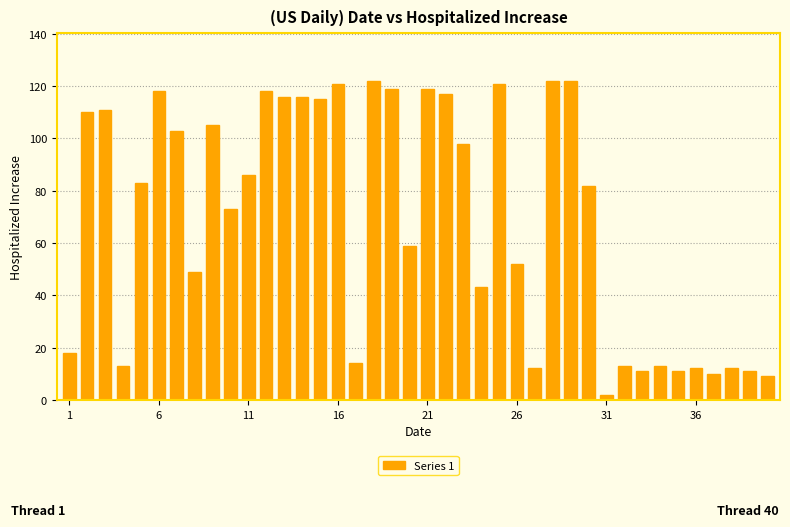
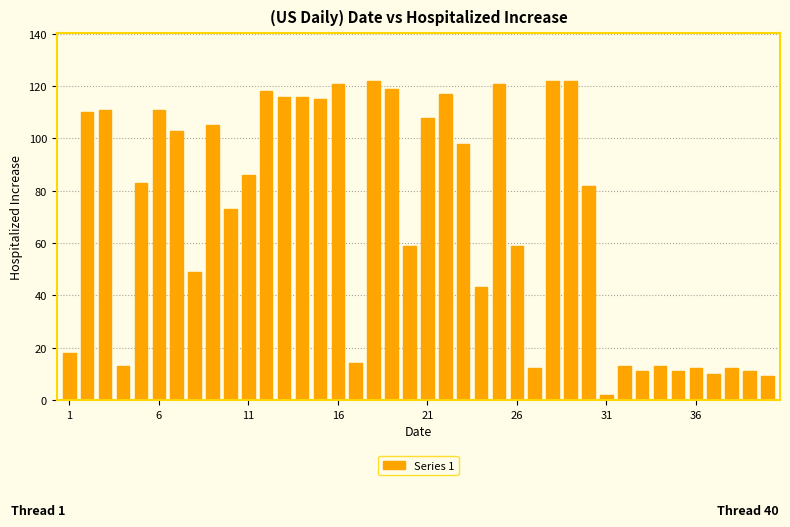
  {
    "1": 18,
-   "6": 118,
+   "6": 111,
    "11": 86,
    "16": 121,
-   "21": 119,
-   "26": 52,
+   "21": 108,
+   "26": 59,
    "31": 2,
    "36": 12
  }
